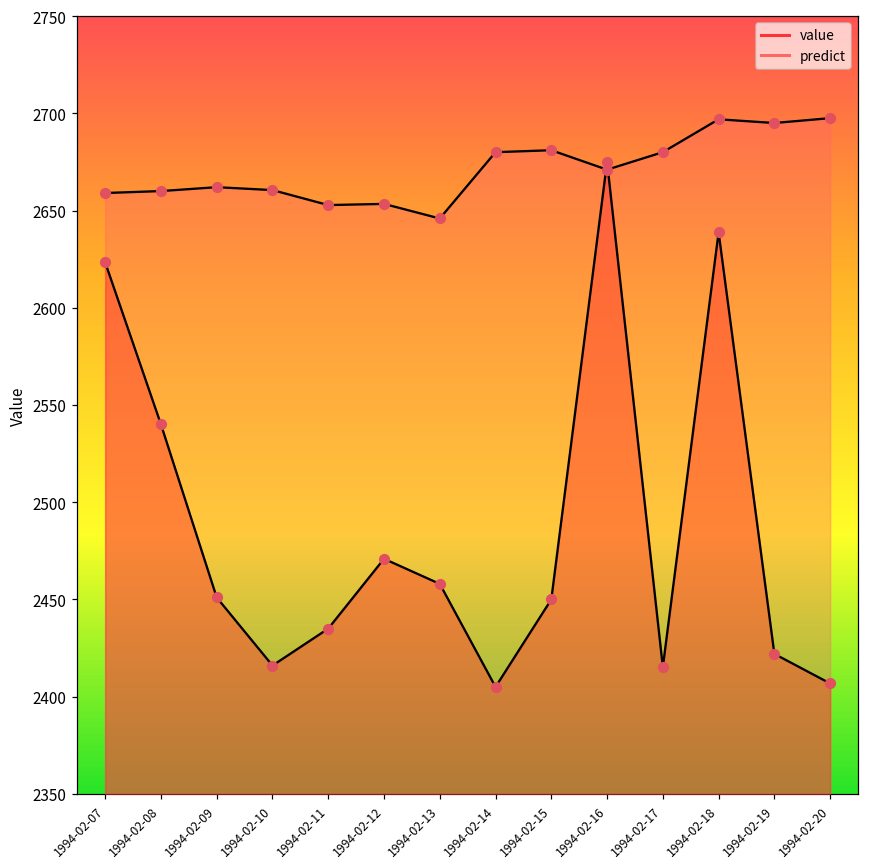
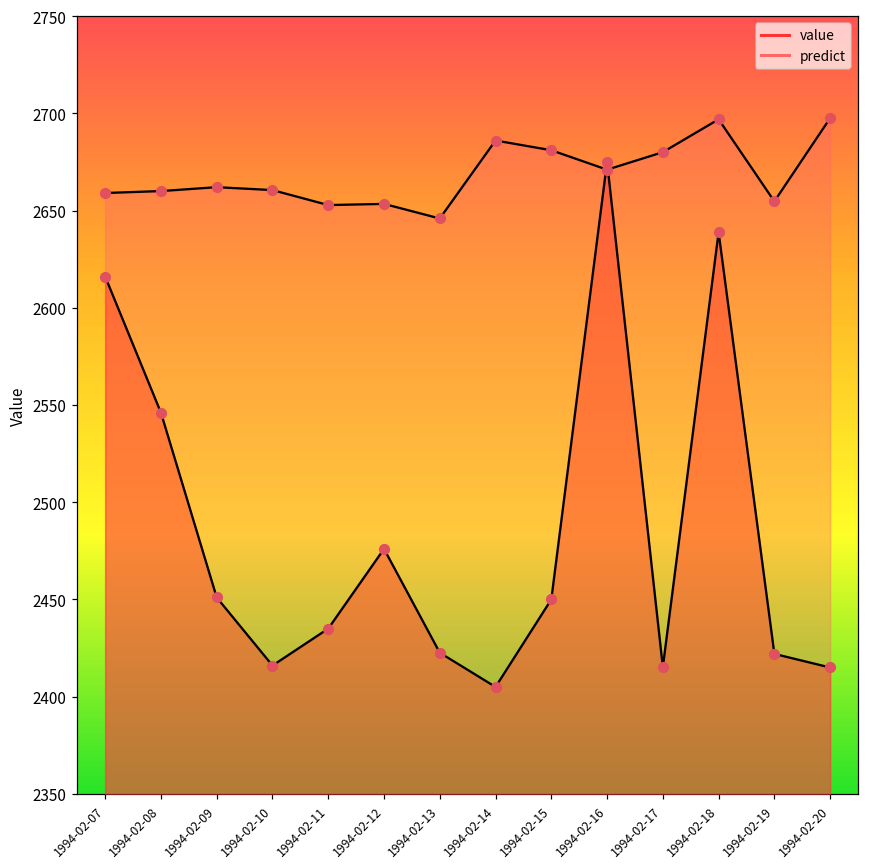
  {
    "predict": {
      "1994-02-07": 2659,
      "1994-02-08": 2660,
      "1994-02-09": 2662,
      "1994-02-10": 2661,
      "1994-02-11": 2653,
      "1994-02-12": 2653,
      "1994-02-13": 2646,
-     "1994-02-14": 2680,
+     "1994-02-14": 2686,
      "1994-02-15": 2681,
      "1994-02-16": 2671,
      "1994-02-17": 2680,
      "1994-02-18": 2697,
-     "1994-02-19": 2695,
+     "1994-02-19": 2655,
      "1994-02-20": 2698
    },
    "value": {
-     "1994-02-07": 2623,
-     "1994-02-08": 2540,
+     "1994-02-07": 2616,
+     "1994-02-08": 2546,
      "1994-02-09": 2451,
      "1994-02-10": 2416,
      "1994-02-11": 2435,
-     "1994-02-12": 2471,
-     "1994-02-13": 2458,
+     "1994-02-12": 2476,
+     "1994-02-13": 2423,
      "1994-02-14": 2405,
      "1994-02-15": 2450,
      "1994-02-16": 2675,
      "1994-02-17": 2415,
      "1994-02-18": 2639,
      "1994-02-19": 2422,
-     "1994-02-20": 2407
+     "1994-02-20": 2415
    }
  }
